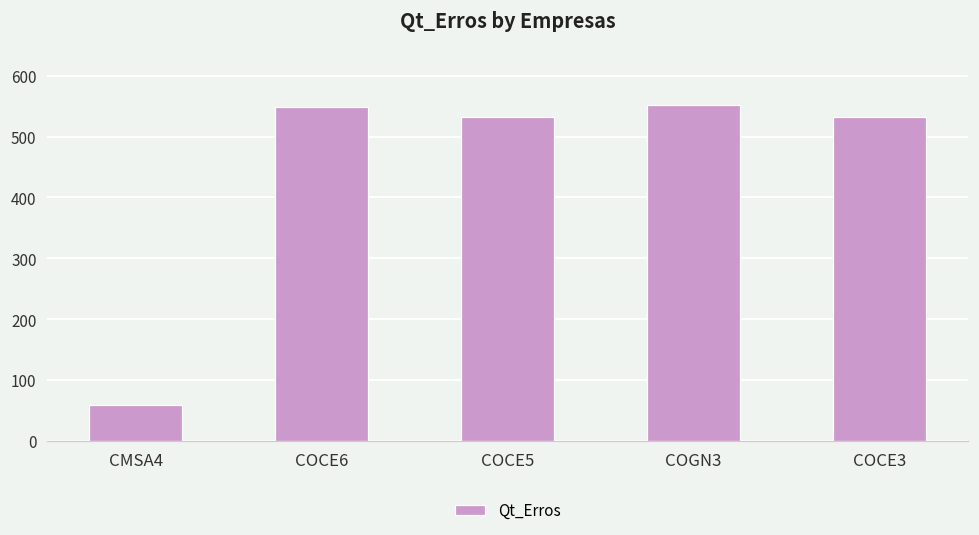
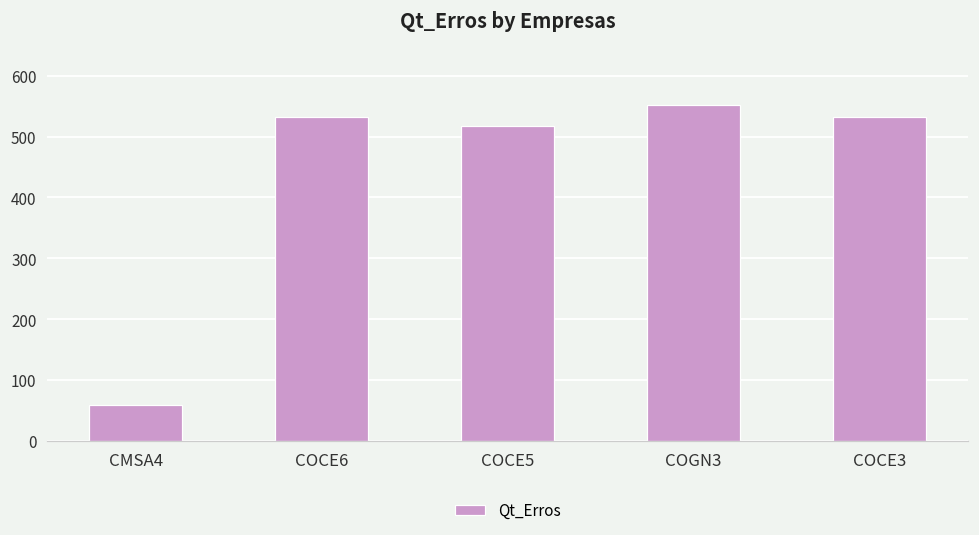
  {
    "CMSA4": 60,
-   "COCE6": 550,
-   "COCE5": 530,
+   "COCE6": 530,
+   "COCE5": 520,
    "COGN3": 550,
    "COCE3": 530
  }
